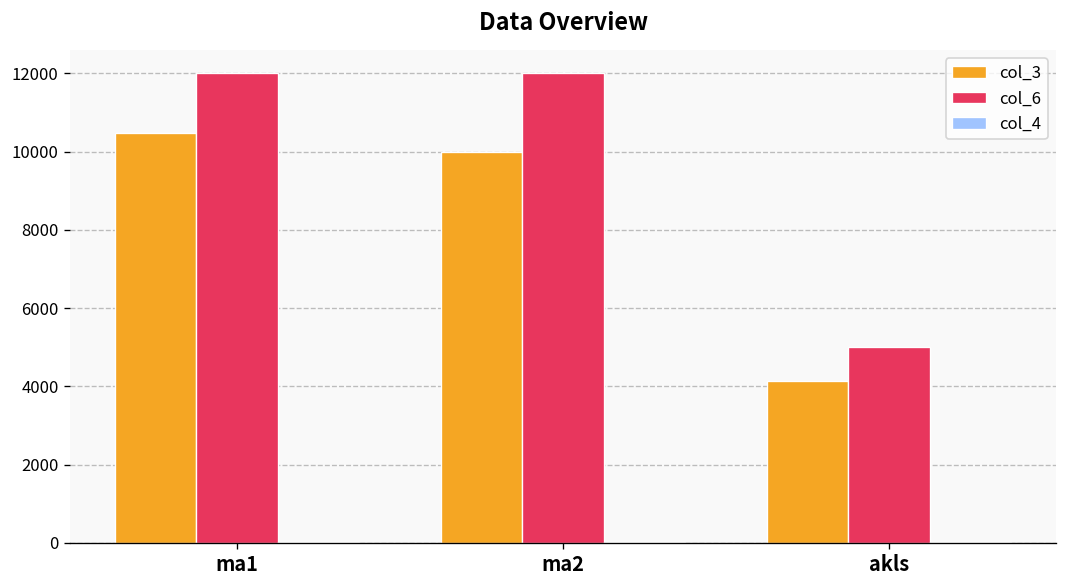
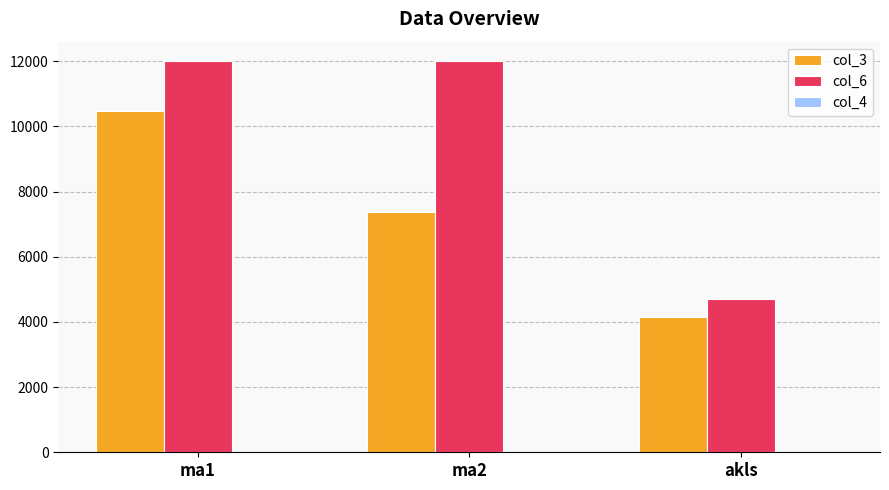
  {
    "col_3": {
      "ma1": 10500,
-     "ma2": 10000,
+     "ma2": 7400,
      "akls": 4100
    },
    "col_6": {
      "ma1": 12000,
      "ma2": 12000,
-     "akls": 5000
+     "akls": 4700
    }
  }
